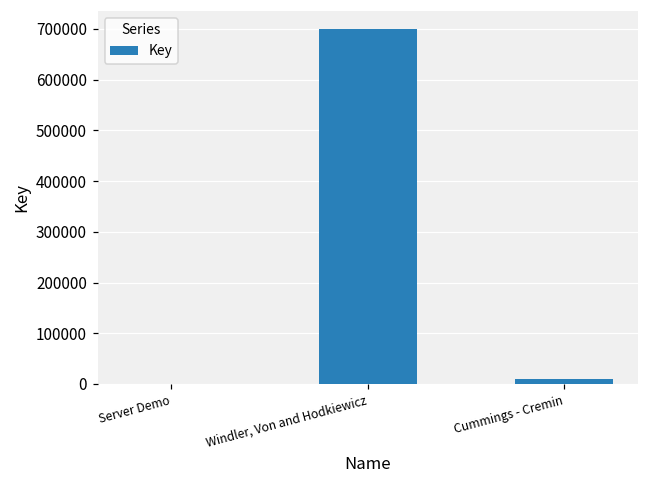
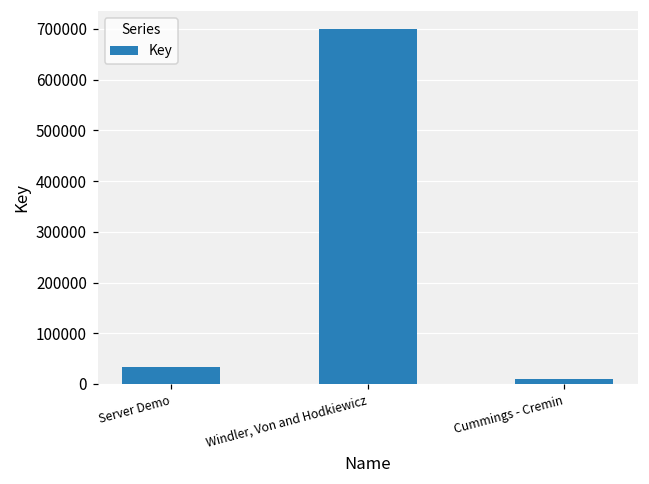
  {
-   "Server Demo": 0,
+   "Server Demo": 30000,
    "Windler, Von and Hodkiewicz": 700000,
    "Cummings - Cremin": 10000
  }
